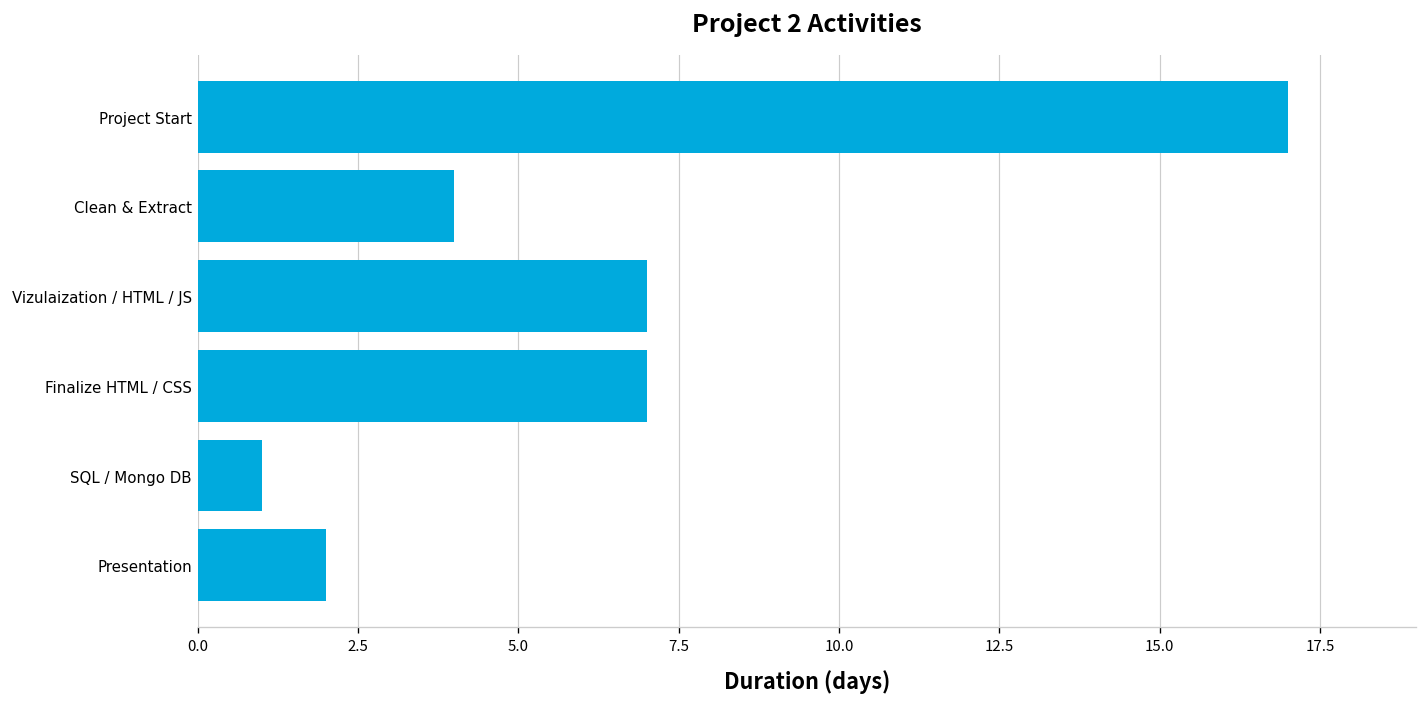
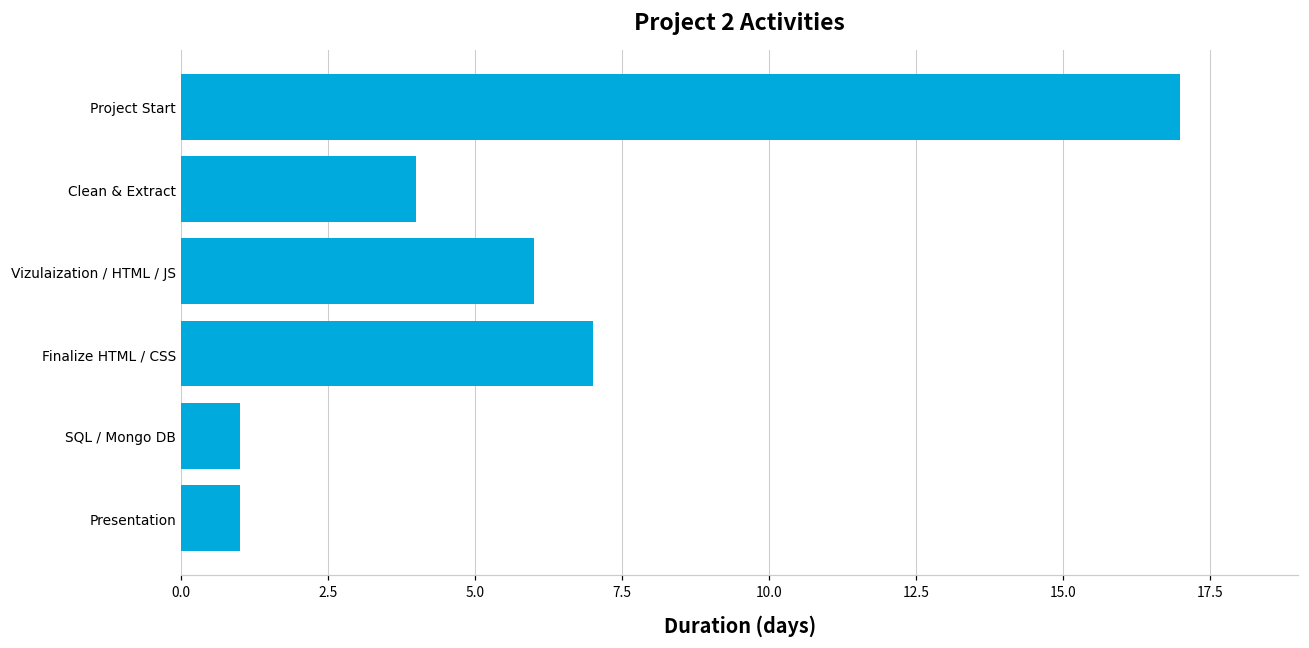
  {
    "Project Start": 17,
    "Clean & Extract": 4,
-   "Vizulaization / HTML / JS": 7,
+   "Vizulaization / HTML / JS": 6,
    "Finalize HTML / CSS": 7,
    "SQL / Mongo DB": 1,
-   "Presentation": 2
+   "Presentation": 1
  }
